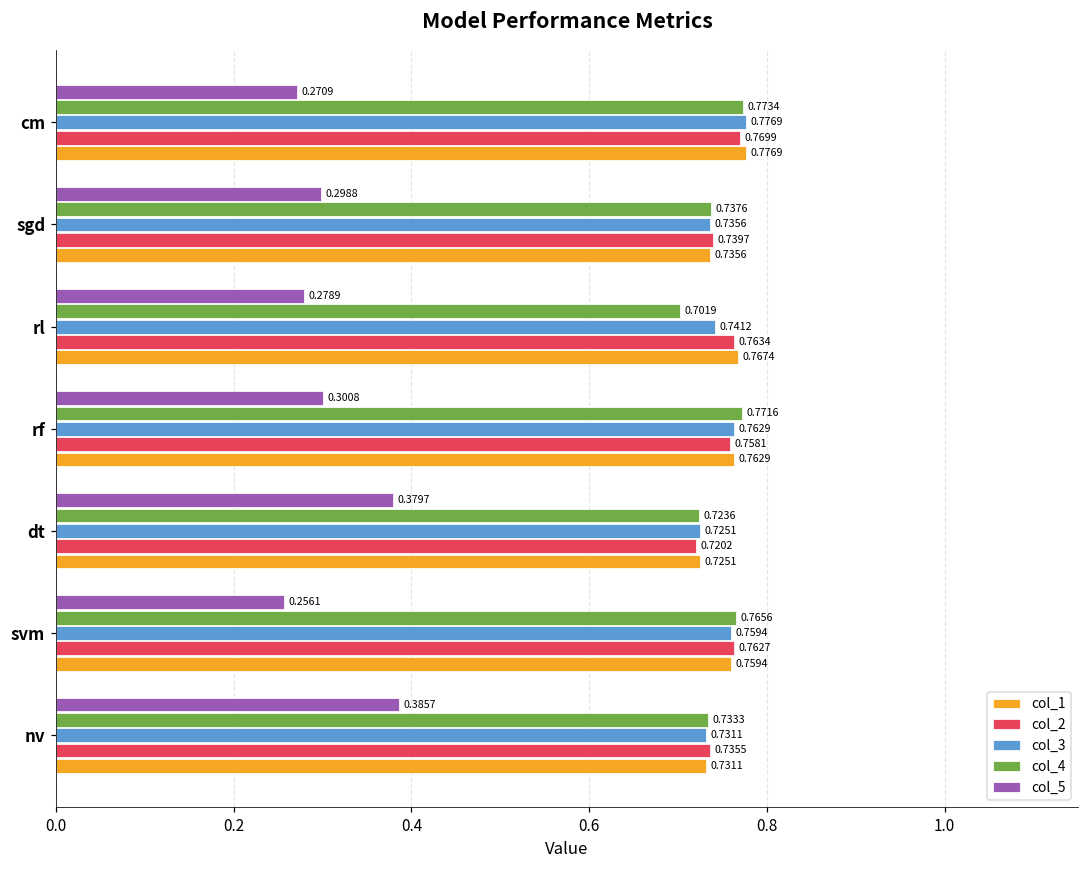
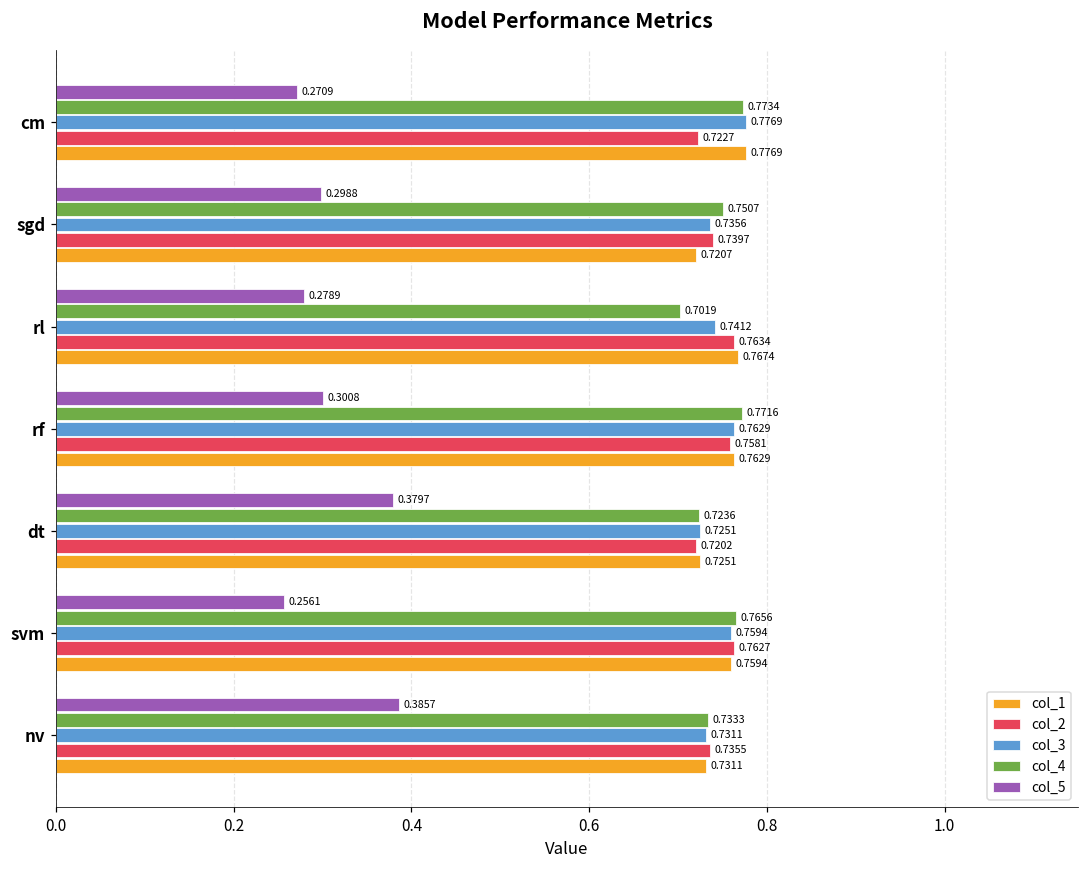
  {
    "col_1": {
      "cm": 0.7769,
-     "sgd": 0.7356,
+     "sgd": 0.7207,
      "rl": 0.7674,
      "rf": 0.7629,
      "dt": 0.7251,
      "svm": 0.7594,
      "nv": 0.7311
    },
    "col_2": {
-     "cm": 0.7699,
+     "cm": 0.7227,
      "sgd": 0.7397,
      "rl": 0.7634,
      "rf": 0.7581,
      "dt": 0.7202,
      "svm": 0.7627,
      "nv": 0.7355
    },
    "col_3": {
      "cm": 0.7769,
      "sgd": 0.7356,
      "rl": 0.7412,
      "rf": 0.7629,
      "dt": 0.7251,
      "svm": 0.7594,
      "nv": 0.7311
    },
    "col_4": {
      "cm": 0.7734,
-     "sgd": 0.7376,
+     "sgd": 0.7507,
      "rl": 0.7019,
      "rf": 0.7716,
      "dt": 0.7236,
      "svm": 0.7656,
      "nv": 0.7333
    },
    "col_5": {
      "cm": 0.2709,
      "sgd": 0.2988,
      "rl": 0.2789,
      "rf": 0.3008,
      "dt": 0.3797,
      "svm": 0.2561,
      "nv": 0.3857
    }
  }
